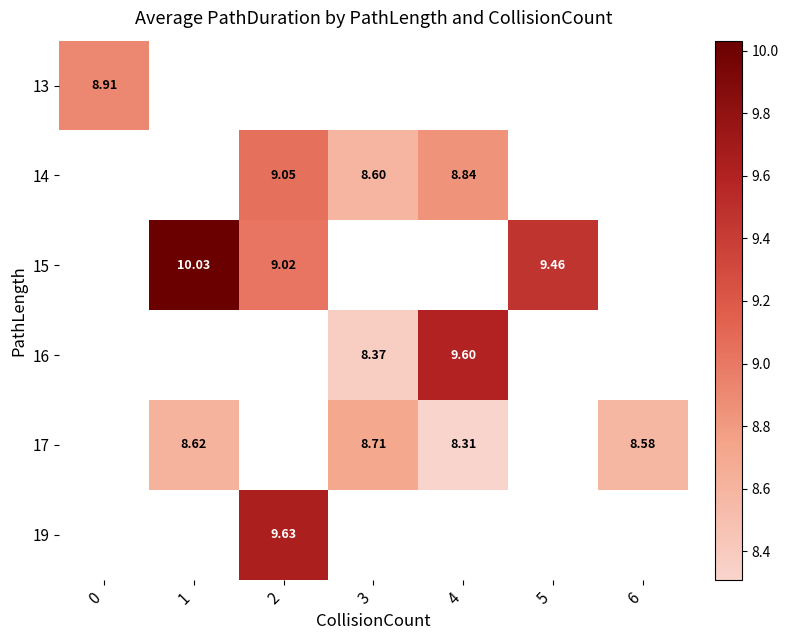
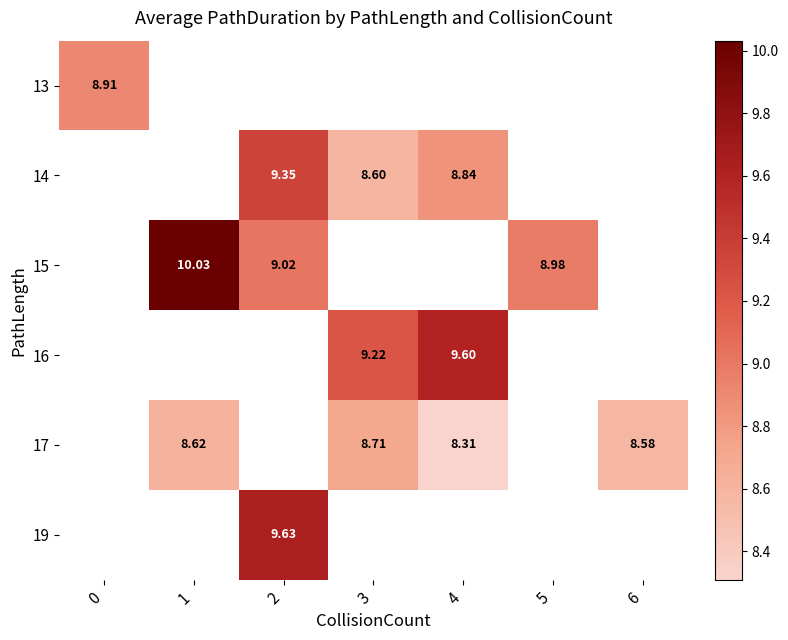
  {
    "13": {
      "0": 8.91
    },
    "14": {
-     "2": 9.05,
+     "2": 9.35,
      "3": 8.60,
      "4": 8.84
    },
    "15": {
      "1": 10.03,
      "2": 9.02,
-     "5": 9.46
+     "5": 8.98
    },
    "16": {
-     "3": 8.37,
+     "3": 9.22,
      "4": 9.60
    },
    "17": {
      "1": 8.62,
      "3": 8.71,
      "4": 8.31,
      "6": 8.58
    },
    "19": {
      "2": 9.63
    }
  }
